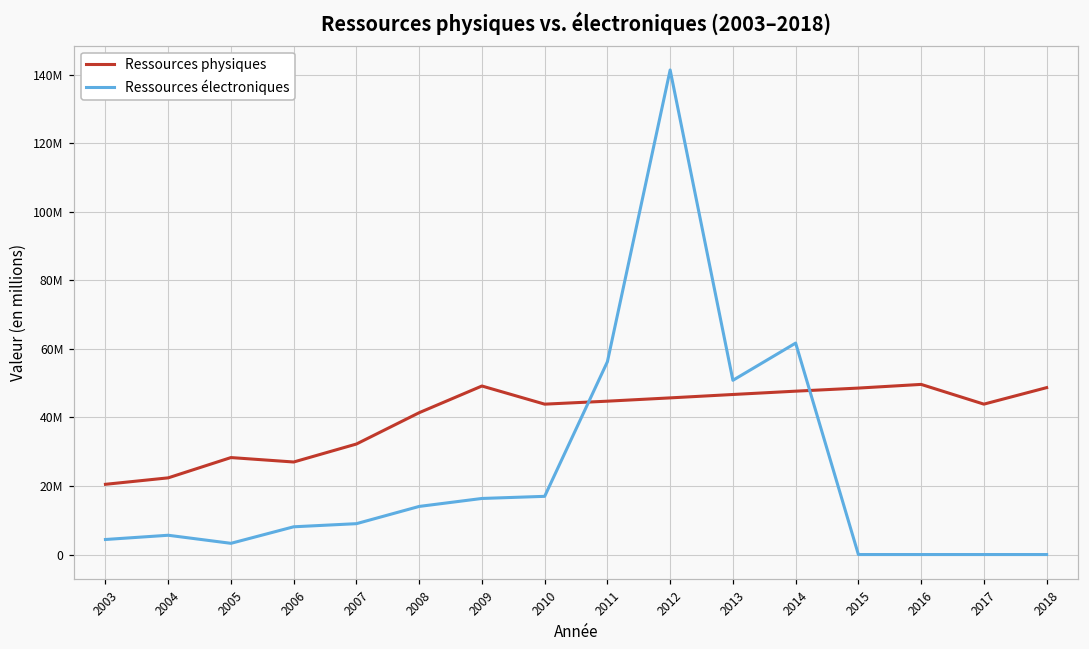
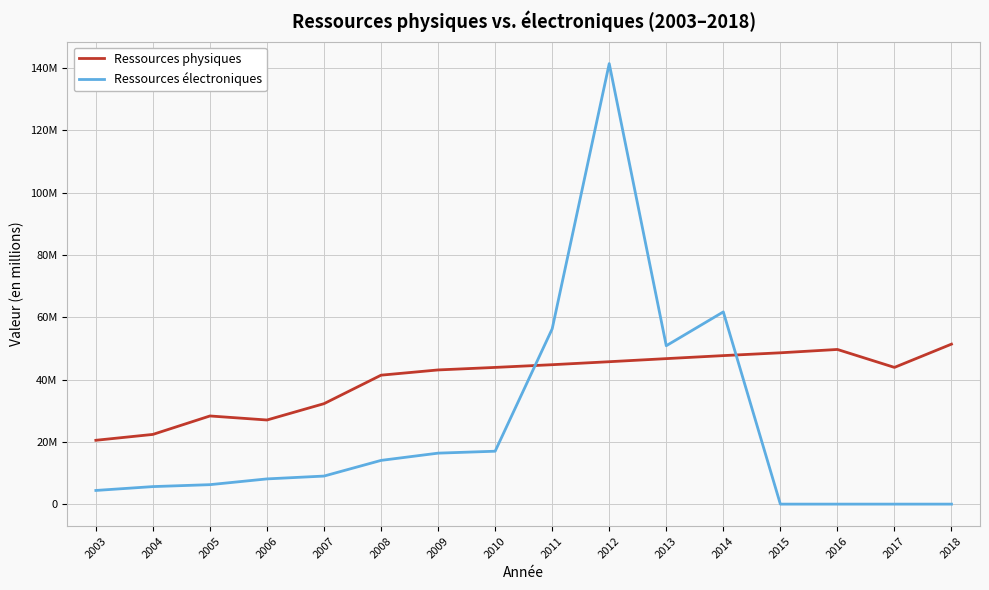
  {
    "Ressources physiques": {
      "2003": 20000000,
      "2004": 22000000,
      "2005": 28000000,
      "2006": 27000000,
      "2007": 32000000,
      "2008": 41000000,
-     "2009": 49000000,
+     "2009": 43000000,
      "2010": 44000000,
      "2011": 45000000,
      "2012": 46000000,
      "2013": 47000000,
      "2014": 48000000,
      "2015": 49000000,
      "2016": 50000000,
      "2017": 44000000,
-     "2018": 49000000
+     "2018": 51000000
    },
    "Ressources électroniques": {
      "2003": 4000000,
      "2004": 6000000,
-     "2005": 3000000,
+     "2005": 6000000,
      "2006": 8000000,
      "2007": 9000000,
      "2008": 14000000,
      "2009": 16000000,
      "2010": 17000000,
      "2011": 56000000,
      "2012": 141000000,
      "2013": 51000000,
      "2014": 62000000,
      "2015": 0,
      "2016": 0,
      "2017": 0,
      "2018": 0
    }
  }
